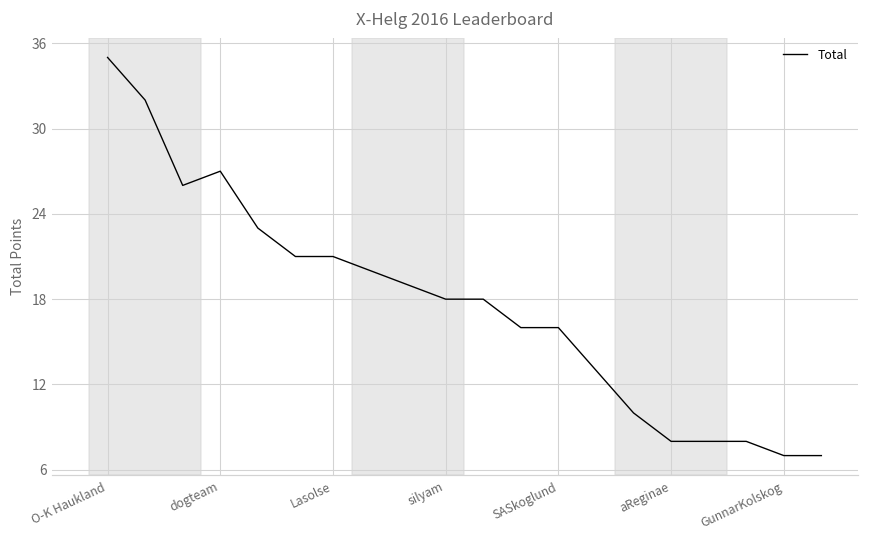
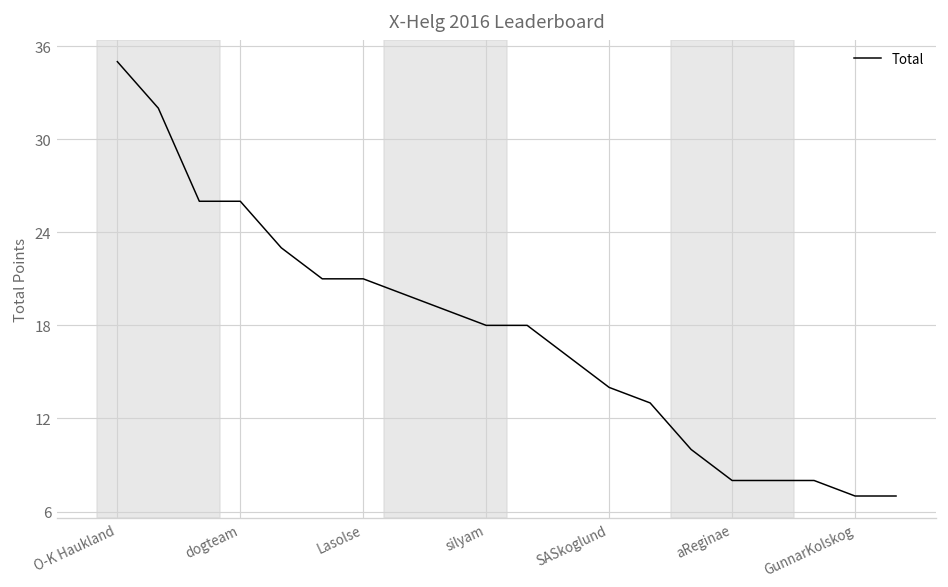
  {
    "O-K Haukland": 35,
-   "dogteam": 27,
+   "dogteam": 26,
    "Lasolse": 21,
    "silyam": 18,
-   "SASkoglund": 16,
+   "SASkoglund": 14,
    "aReginae": 8,
    "GunnarKolskog": 7
  }
